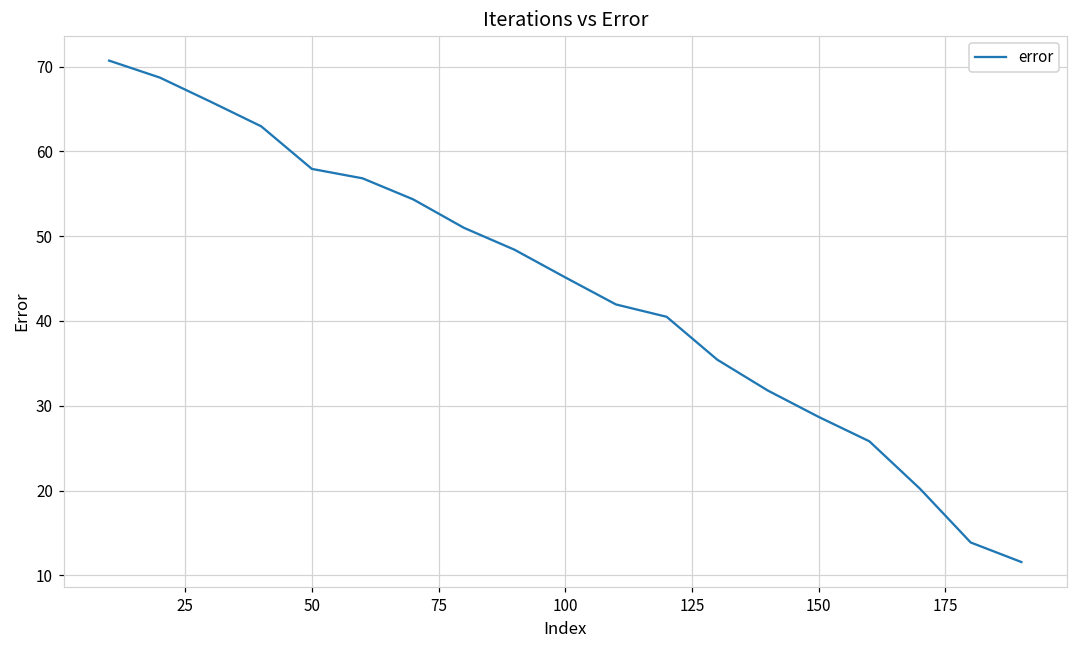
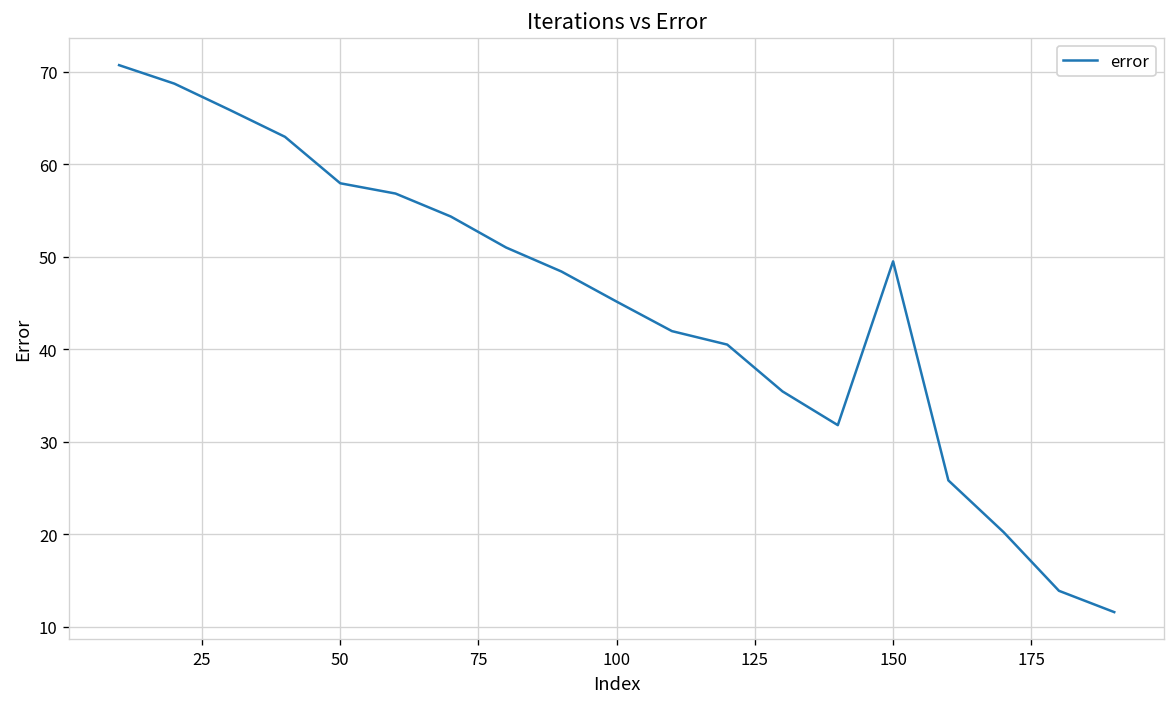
  {
    "50": 58,
    "100": 45,
-   "150": 29
+   "150": 49
  }
